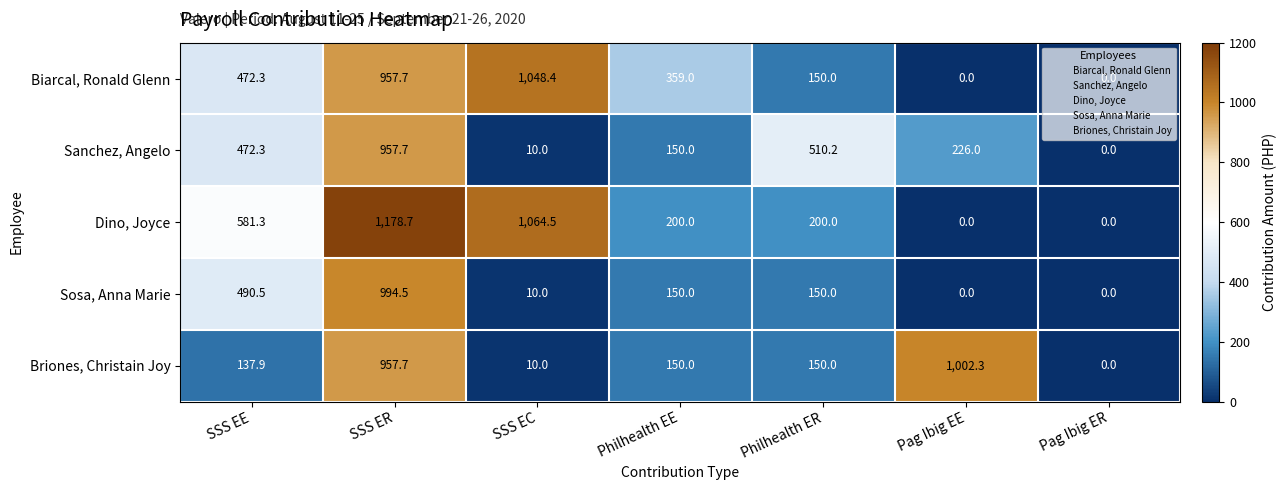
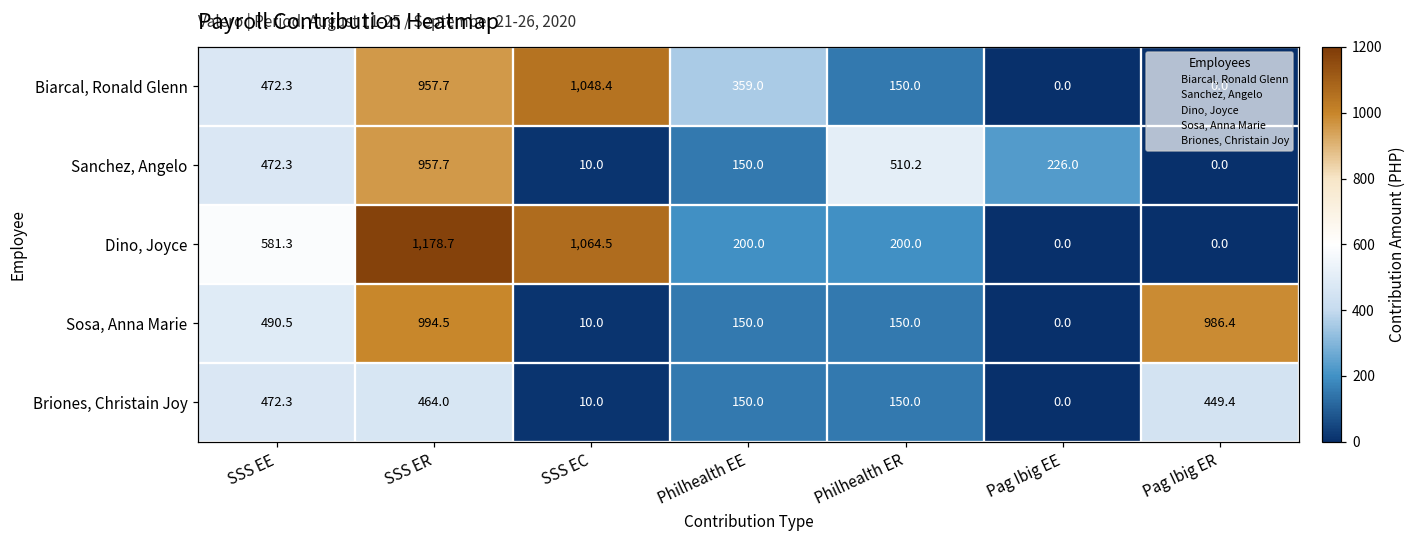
  {
    "Biarcal, Ronald Glenn": {
      "SSS EE": "472.3",
      "SSS ER": "957.7",
      "SSS EC": "1,048.4",
      "Philhealth EE": "359.0",
      "Philhealth ER": "150.0",
      "Pag Ibig EE": "0.0"
    },
    "Sanchez, Angelo": {
      "SSS EE": "472.3",
      "SSS ER": "957.7",
      "SSS EC": "10.0",
      "Philhealth EE": "150.0",
      "Philhealth ER": "510.2",
      "Pag Ibig EE": "226.0",
      "Pag Ibig ER": "0.0"
    },
    "Dino, Joyce": {
      "SSS EE": "581.3",
      "SSS ER": "1,178.7",
      "SSS EC": "1,064.5",
      "Philhealth EE": "200.0",
      "Philhealth ER": "200.0",
      "Pag Ibig EE": "0.0",
      "Pag Ibig ER": "0.0"
    },
    "Sosa, Anna Marie": {
      "SSS EE": "490.5",
      "SSS ER": "994.5",
      "SSS EC": "10.0",
      "Philhealth EE": "150.0",
      "Philhealth ER": "150.0",
      "Pag Ibig EE": "0.0",
-     "Pag Ibig ER": "0.0"
+     "Pag Ibig ER": "986.4"
    },
    "Briones, Christain Joy": {
-     "SSS EE": "137.9",
-     "SSS ER": "957.7",
+     "SSS EE": "472.3",
+     "SSS ER": "464.0",
      "SSS EC": "10.0",
      "Philhealth EE": "150.0",
      "Philhealth ER": "150.0",
-     "Pag Ibig EE": "1,002.3",
-     "Pag Ibig ER": "0.0"
+     "Pag Ibig EE": "0.0",
+     "Pag Ibig ER": "449.4"
    }
  }
